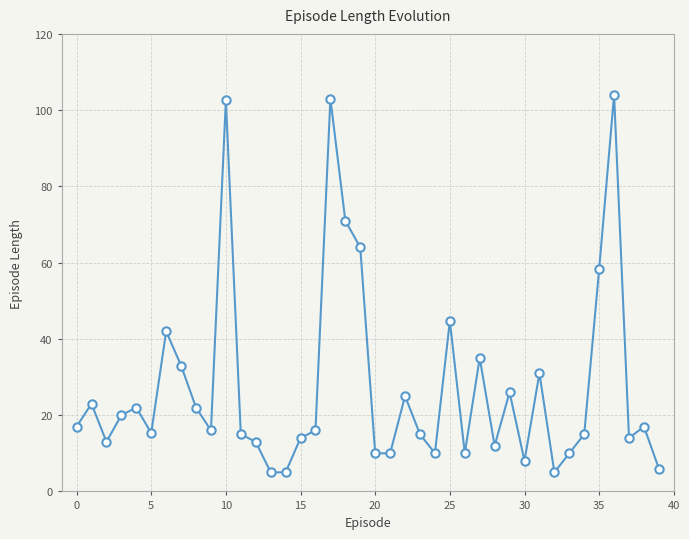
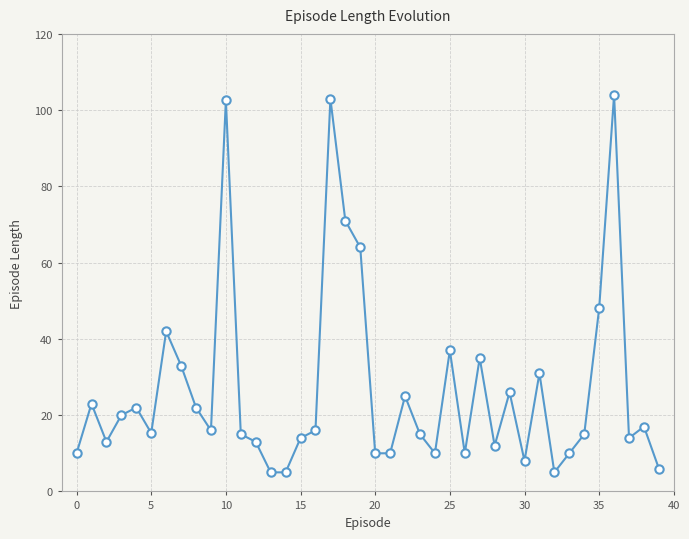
  {
-   "0": 17,
+   "0": 10,
    "5": 15,
    "10": 103,
    "15": 14,
    "20": 10,
-   "25": 45,
+   "25": 37,
    "30": 8,
-   "35": 58
+   "35": 48
  }
